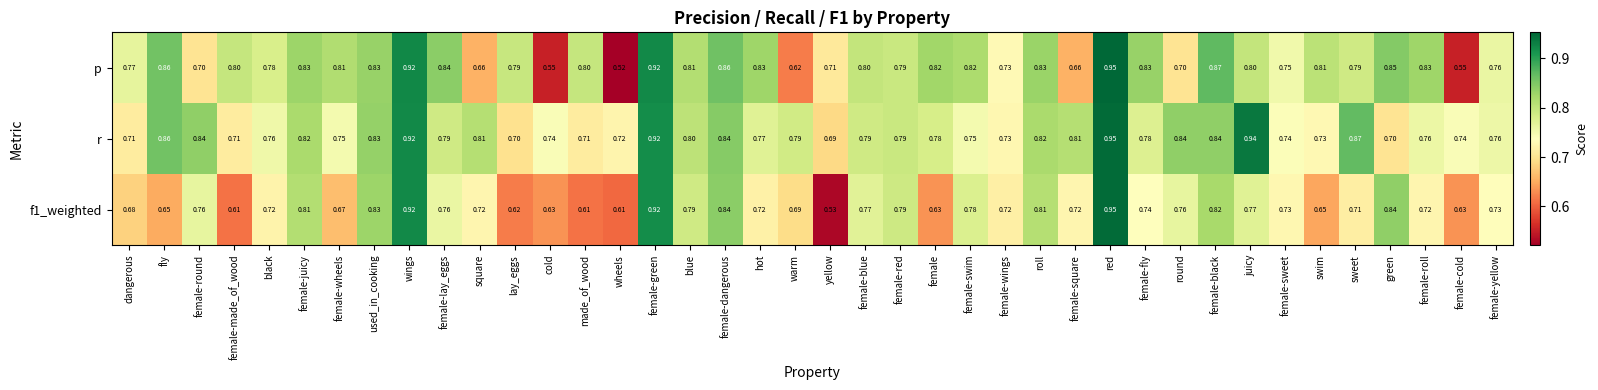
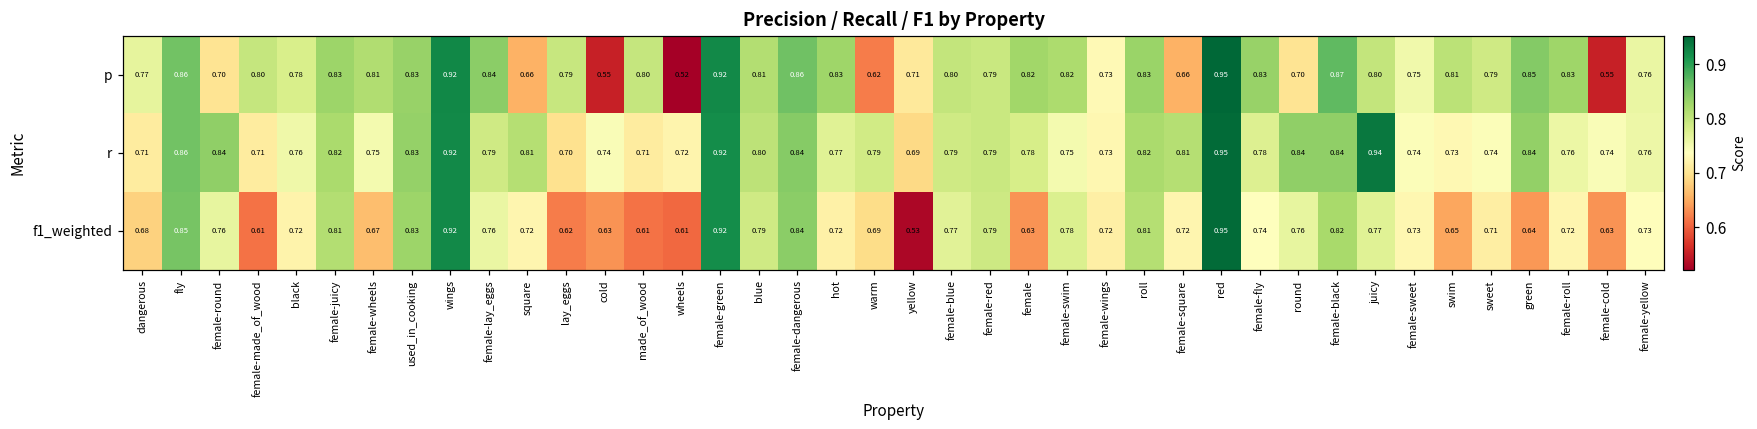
  {
    "p": {
      "dangerous": 0.77,
      "fly": 0.86,
      "female-round": 0.70,
      "female-made_of_wood": 0.80,
      "black": 0.78,
      "female-juicy": 0.83,
      "female-wheels": 0.81,
      "used_in_cooking": 0.83,
      "wings": 0.92,
      "female-lay_eggs": 0.84,
      "square": 0.66,
      "lay_eggs": 0.79,
      "cold": 0.55,
      "made_of_wood": 0.80,
      "wheels": 0.52,
      "female-green": 0.92,
      "blue": 0.81,
      "female-dangerous": 0.86,
      "hot": 0.83,
      "warm": 0.62,
      "yellow": 0.71,
      "female-blue": 0.80,
      "female-red": 0.79,
      "female": 0.82,
      "female-swim": 0.82,
      "female-wings": 0.73,
      "roll": 0.83,
      "female-square": 0.66,
      "red": 0.95,
      "female-fly": 0.83,
      "round": 0.70,
      "female-black": 0.87,
      "juicy": 0.80,
      "female-sweet": 0.75,
      "swim": 0.81,
      "sweet": 0.79,
      "green": 0.85,
      "female-roll": 0.83,
      "female-cold": 0.55,
      "female-yellow": 0.76
    },
    "r": {
      "dangerous": 0.71,
      "fly": 0.86,
      "female-round": 0.84,
      "female-made_of_wood": 0.71,
      "black": 0.76,
      "female-juicy": 0.82,
      "female-wheels": 0.75,
      "used_in_cooking": 0.83,
      "wings": 0.92,
      "female-lay_eggs": 0.79,
      "square": 0.81,
      "lay_eggs": 0.70,
      "cold": 0.74,
      "made_of_wood": 0.71,
      "wheels": 0.72,
      "female-green": 0.92,
      "blue": 0.80,
      "female-dangerous": 0.84,
      "hot": 0.77,
      "warm": 0.79,
      "yellow": 0.69,
      "female-blue": 0.79,
      "female-red": 0.79,
      "female": 0.78,
      "female-swim": 0.75,
      "female-wings": 0.73,
      "roll": 0.82,
      "female-square": 0.81,
      "red": 0.95,
      "female-fly": 0.78,
      "round": 0.84,
      "female-black": 0.84,
      "juicy": 0.94,
      "female-sweet": 0.74,
      "swim": 0.73,
-     "sweet": 0.87,
-     "green": 0.70,
+     "sweet": 0.74,
+     "green": 0.84,
      "female-roll": 0.76,
      "female-cold": 0.74,
      "female-yellow": 0.76
    },
    "f1_weighted": {
      "dangerous": 0.68,
-     "fly": 0.65,
+     "fly": 0.85,
      "female-round": 0.76,
      "female-made_of_wood": 0.61,
      "black": 0.72,
      "female-juicy": 0.81,
      "female-wheels": 0.67,
      "used_in_cooking": 0.83,
      "wings": 0.92,
      "female-lay_eggs": 0.76,
      "square": 0.72,
      "lay_eggs": 0.62,
      "cold": 0.63,
      "made_of_wood": 0.61,
      "wheels": 0.61,
      "female-green": 0.92,
      "blue": 0.79,
      "female-dangerous": 0.84,
      "hot": 0.72,
      "warm": 0.69,
      "yellow": 0.53,
      "female-blue": 0.77,
      "female-red": 0.79,
      "female": 0.63,
      "female-swim": 0.78,
      "female-wings": 0.72,
      "roll": 0.81,
      "female-square": 0.72,
      "red": 0.95,
      "female-fly": 0.74,
      "round": 0.76,
      "female-black": 0.82,
      "juicy": 0.77,
      "female-sweet": 0.73,
      "swim": 0.65,
      "sweet": 0.71,
-     "green": 0.84,
+     "green": 0.64,
      "female-roll": 0.72,
      "female-cold": 0.63,
      "female-yellow": 0.73
    }
  }
